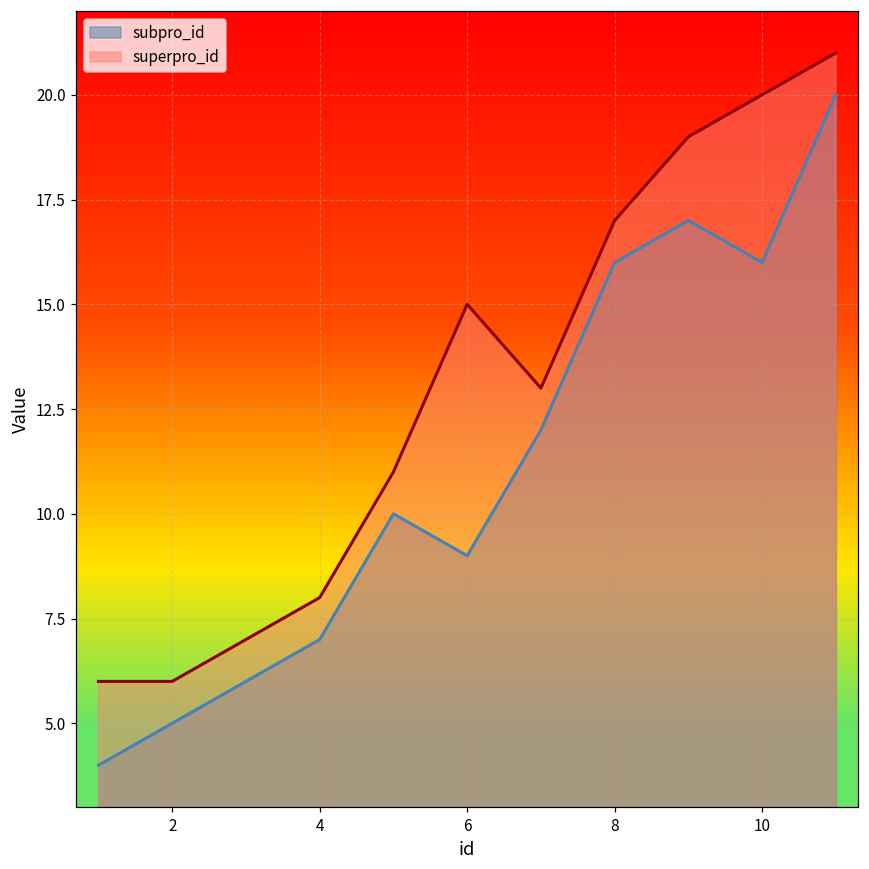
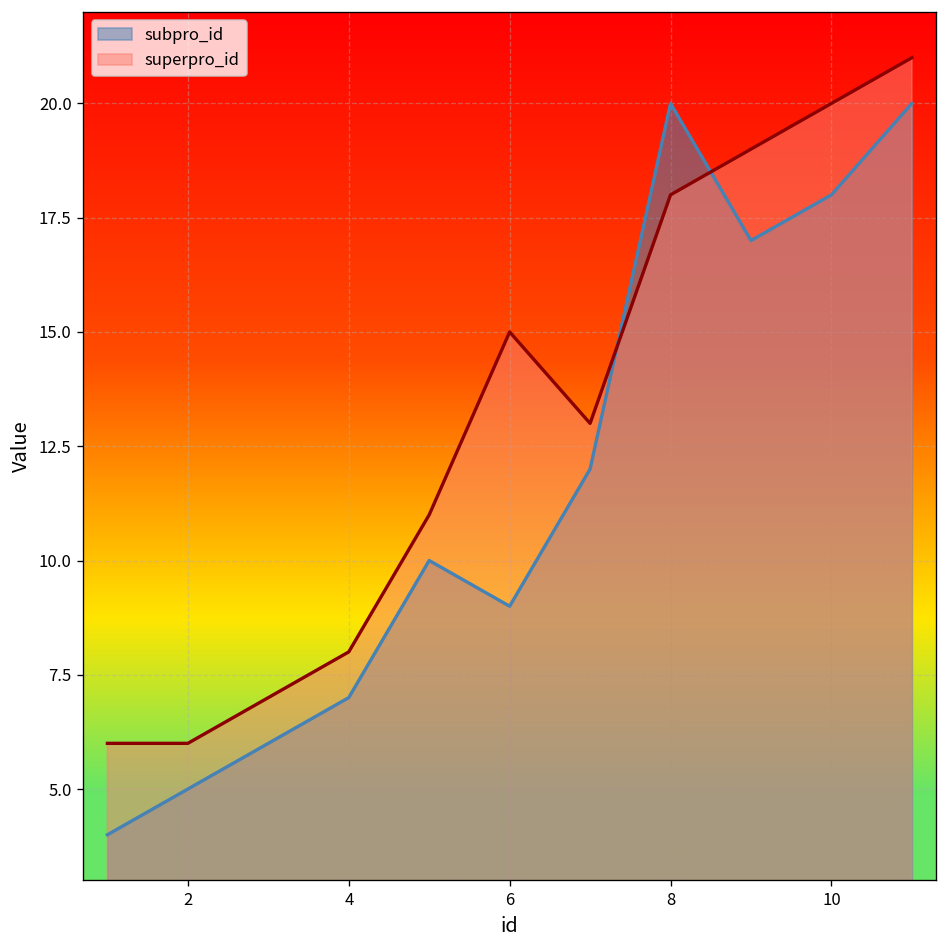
  {
    "subpro_id": {
      "2": 5,
      "4": 7,
      "6": 9,
-     "8": 16,
-     "10": 16
+     "8": 20,
+     "10": 18
    },
    "superpro_id": {
      "2": 6,
      "4": 8,
      "6": 15,
-     "8": 17,
+     "8": 18,
      "10": 20
    }
  }
